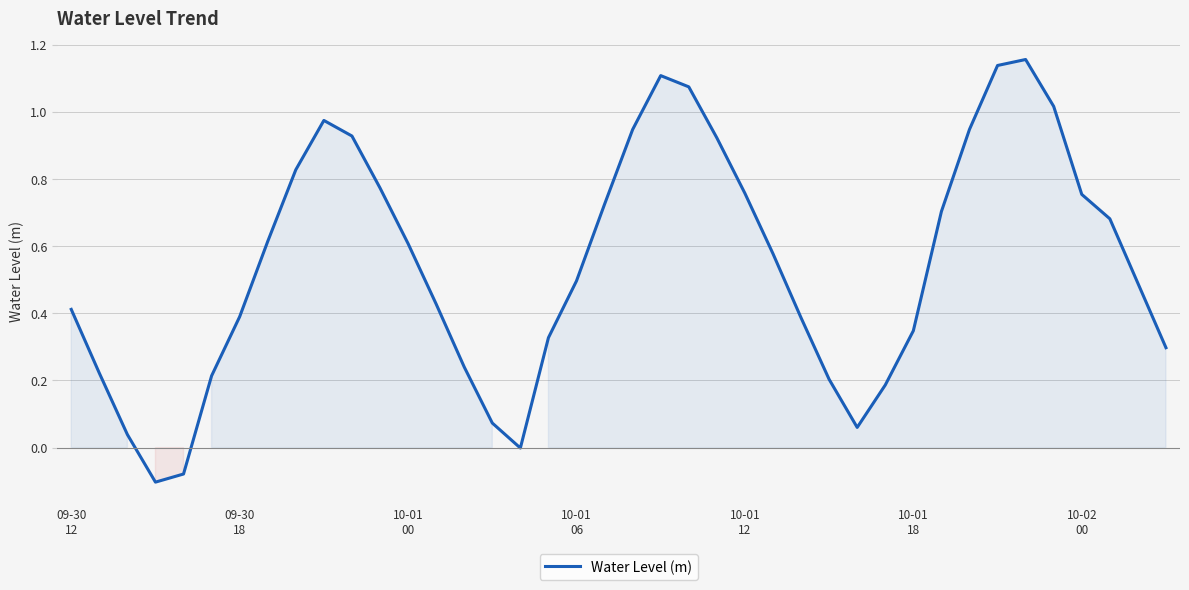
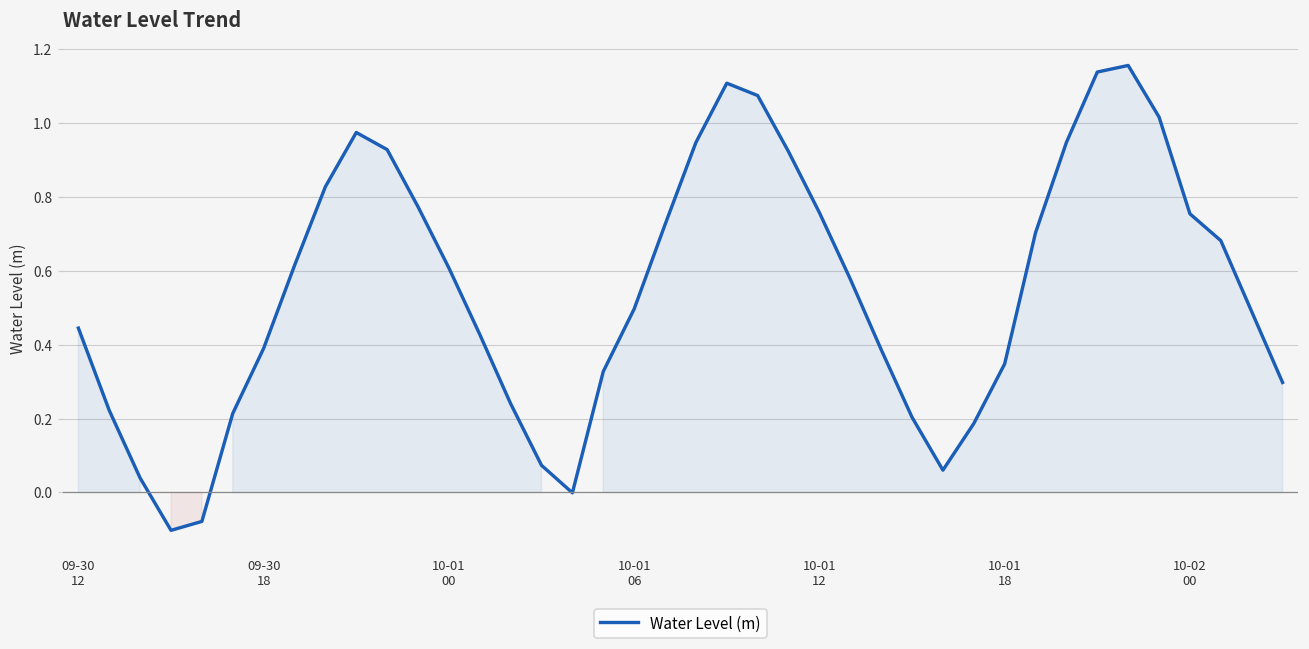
  {
-   "09-30 12": 0.41,
+   "09-30 12": 0.44,
    "09-30 18": 0.39,
    "10-01 00": 0.61,
    "10-01 06": 0.50,
    "10-01 12": 0.76,
    "10-01 18": 0.35,
    "10-02 00": 0.75
  }
